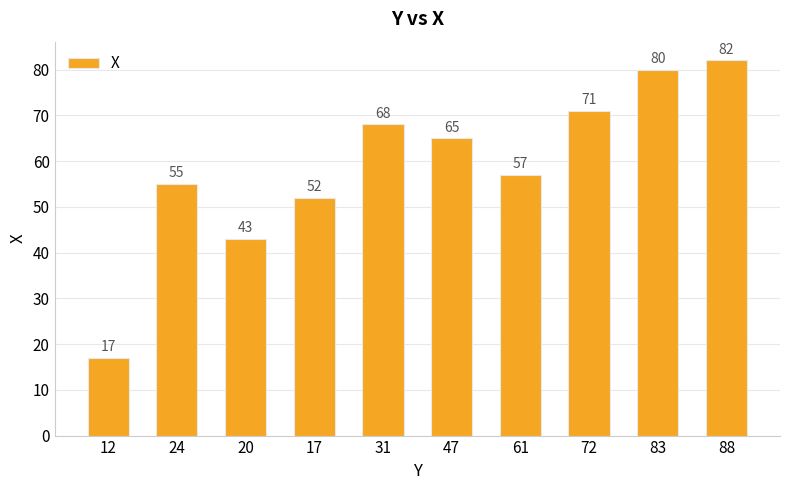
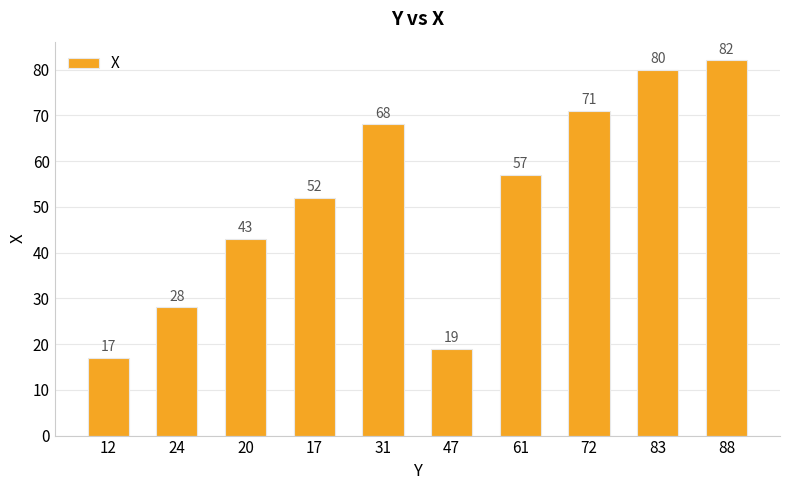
  {
    "12": 17,
-   "24": 55,
+   "24": 28,
    "20": 43,
    "17": 52,
    "31": 68,
-   "47": 65,
+   "47": 19,
    "61": 57,
    "72": 71,
    "83": 80,
    "88": 82
  }
